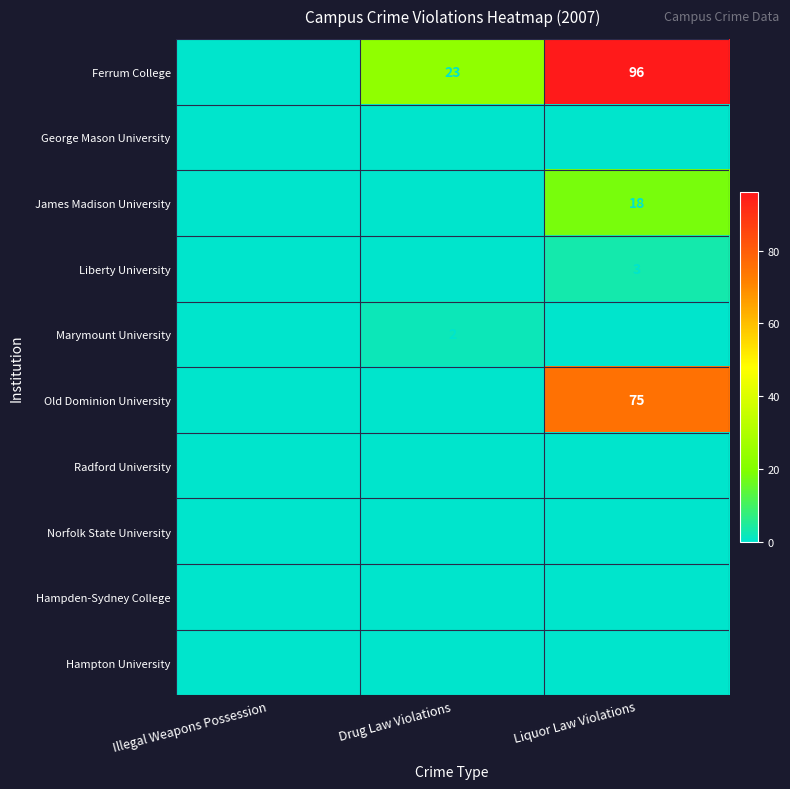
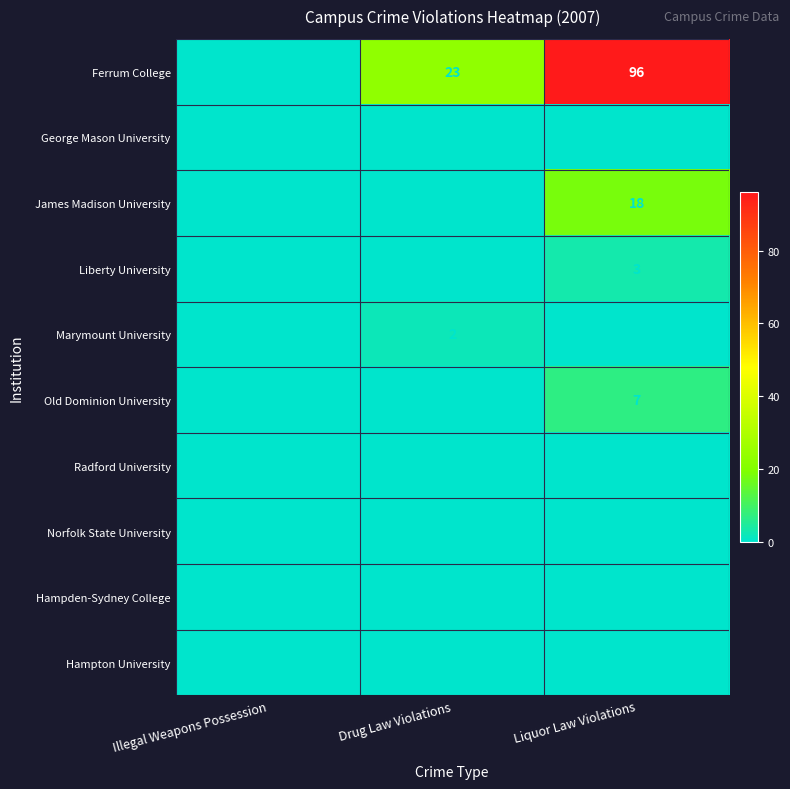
  {
    "Ferrum College": {
      "Drug Law Violations": 23,
      "Liquor Law Violations": 96
    },
    "James Madison University": {
      "Liquor Law Violations": 18
    },
    "Old Dominion University": {
-     "Liquor Law Violations": 75
+     "Liquor Law Violations": 7
    }
  }
